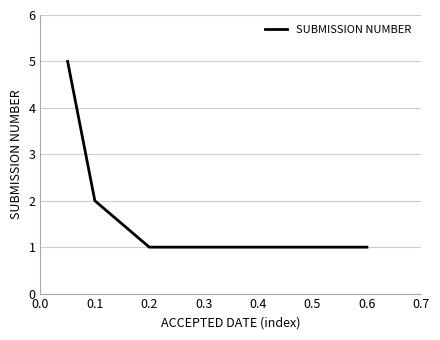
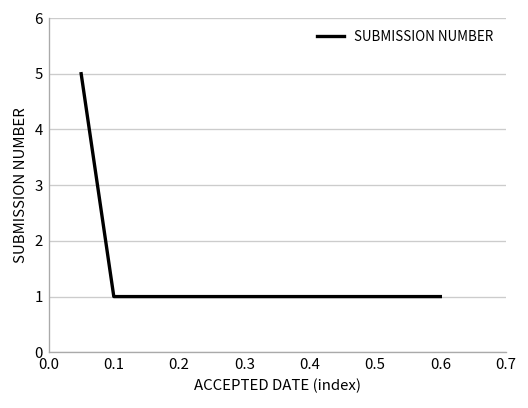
  {
-   "0.1": 2,
+   "0.1": 1,
    "0.2": 1,
    "0.4": 1,
    "0.6": 1
  }
